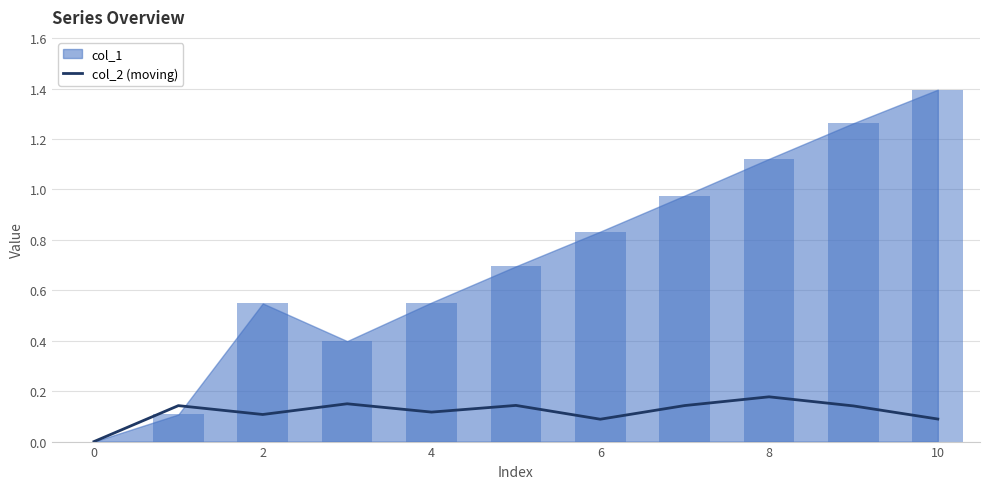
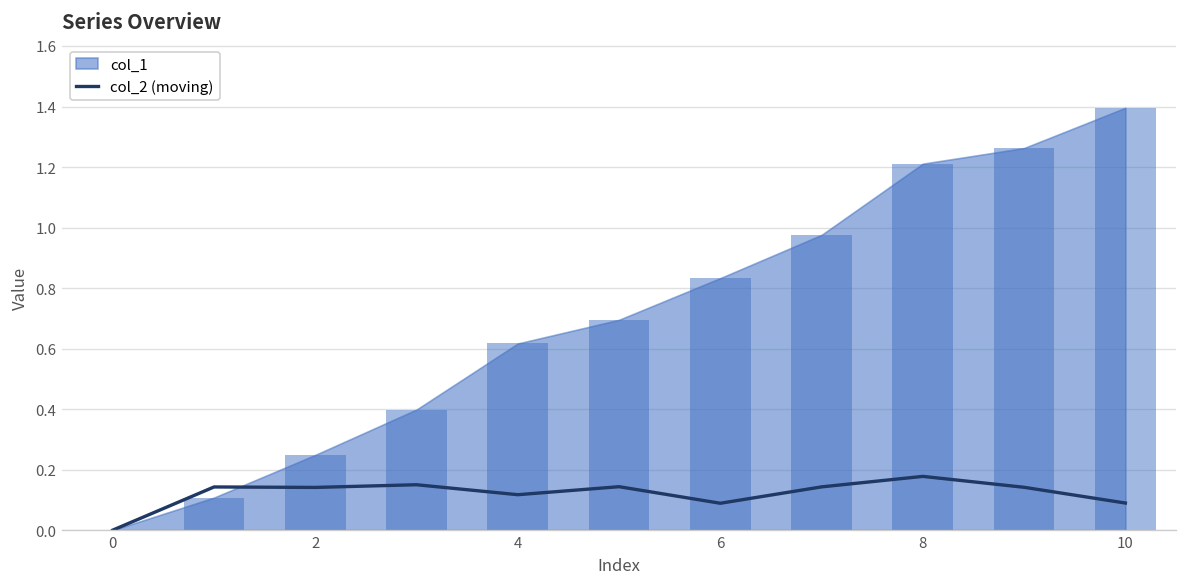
  {
    "col_1": {
      "0": 0.00,
-     "2": 0.55,
-     "4": 0.55,
+     "2": 0.25,
+     "4": 0.62,
      "6": 0.83,
-     "8": 1.12,
+     "8": 1.21,
      "10": 1.40
    },
    "col_2 (moving)": {
-     "2": 0.11,
+     "2": 0.14,
      "4": 0.12,
      "6": 0.09,
      "8": 0.18,
      "10": 0.09
    }
  }
